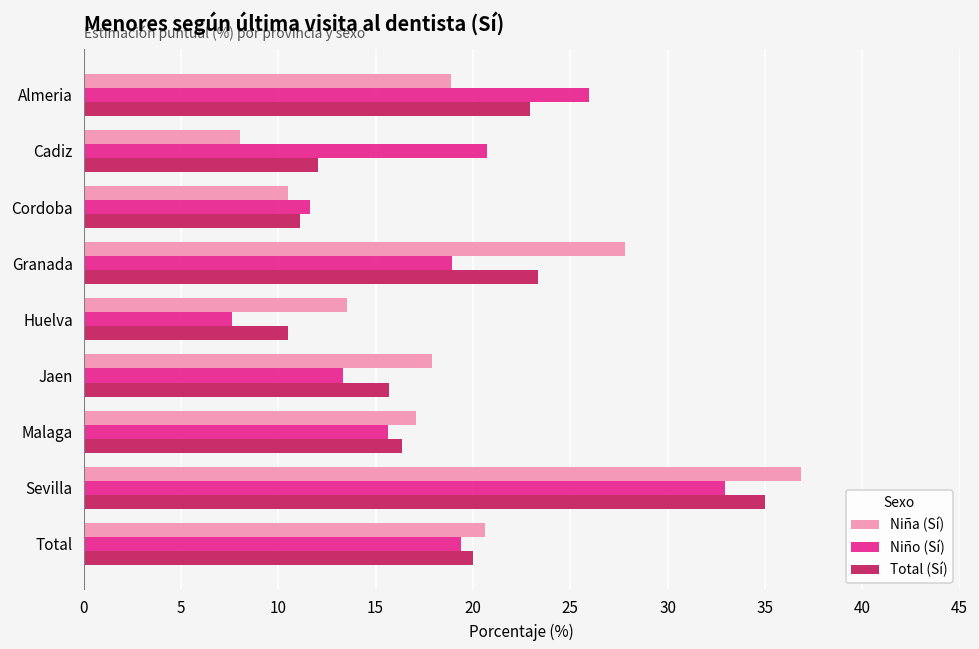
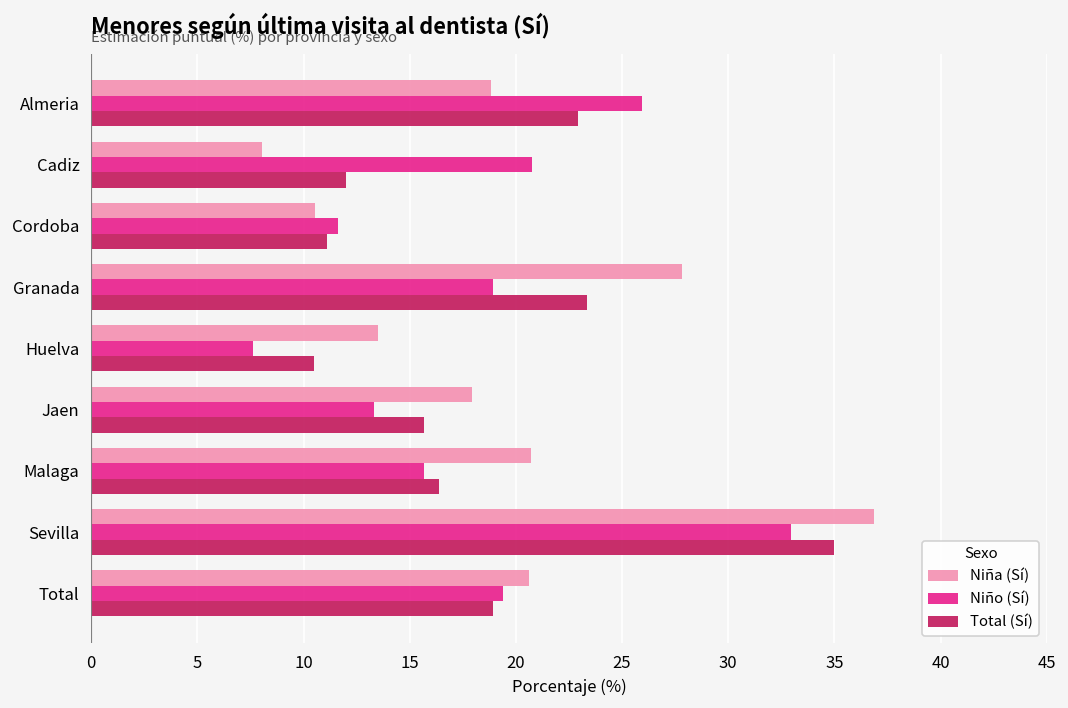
  {
    "Niña (Sí)": {
      "Almeria": 18.9,
      "Cadiz": 8.0,
      "Cordoba": 10.5,
      "Granada": 27.8,
      "Huelva": 13.5,
      "Jaen": 17.9,
-     "Malaga": 17.1,
+     "Malaga": 20.7,
      "Sevilla": 36.9,
      "Total": 20.6
    },
    "Niño (Sí)": {
      "Almeria": 25.9,
      "Cadiz": 20.8,
      "Cordoba": 11.6,
      "Granada": 18.9,
      "Huelva": 7.6,
      "Jaen": 13.3,
      "Malaga": 15.7,
      "Sevilla": 33.0,
      "Total": 19.4
    },
    "Total (Sí)": {
      "Almeria": 22.9,
      "Cadiz": 12.0,
      "Cordoba": 11.1,
      "Granada": 23.4,
      "Huelva": 10.5,
      "Jaen": 15.7,
      "Malaga": 16.4,
      "Sevilla": 35.0,
-     "Total": 20.0
+     "Total": 18.9
    }
  }
